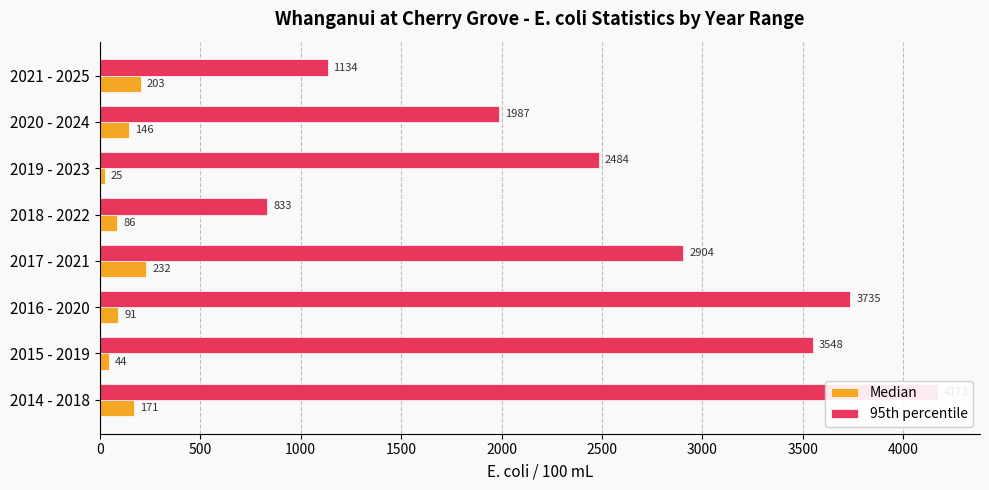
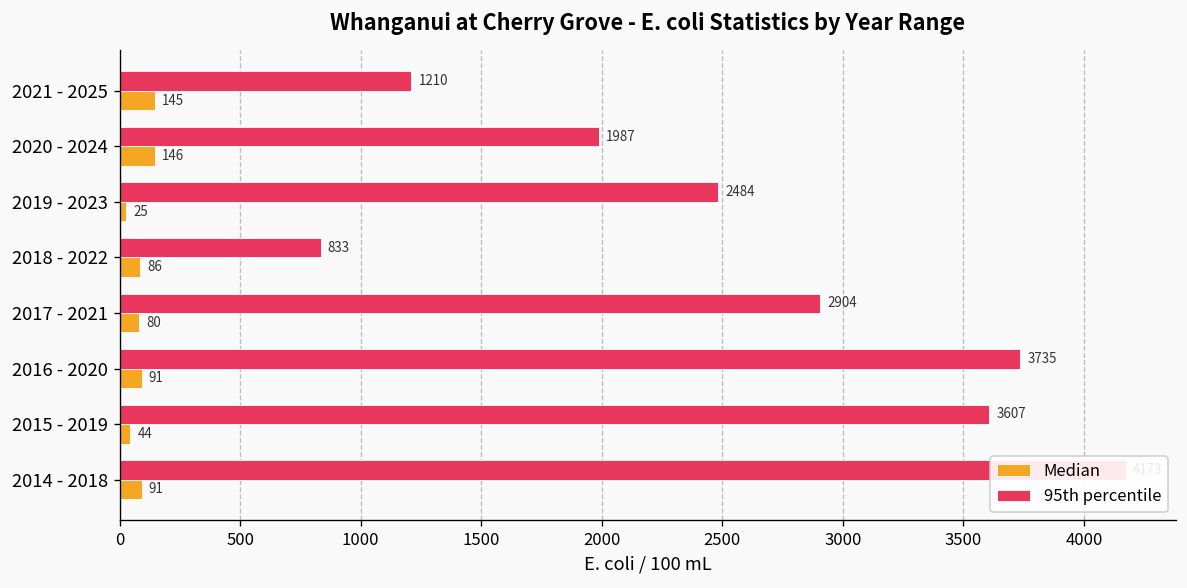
  {
    "Median": {
-     "2021 - 2025": 203,
+     "2021 - 2025": 145,
      "2020 - 2024": 146,
      "2019 - 2023": 25,
      "2018 - 2022": 86,
-     "2017 - 2021": 232,
+     "2017 - 2021": 80,
      "2016 - 2020": 91,
      "2015 - 2019": 44,
-     "2014 - 2018": 171
+     "2014 - 2018": 91
    },
    "95th percentile": {
-     "2021 - 2025": 1134,
+     "2021 - 2025": 1210,
      "2020 - 2024": 1987,
      "2019 - 2023": 2484,
      "2018 - 2022": 833,
      "2017 - 2021": 2904,
      "2016 - 2020": 3735,
-     "2015 - 2019": 3548
+     "2015 - 2019": 3607
    }
  }
